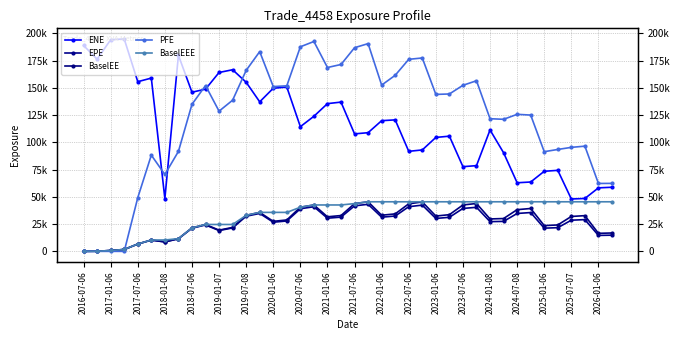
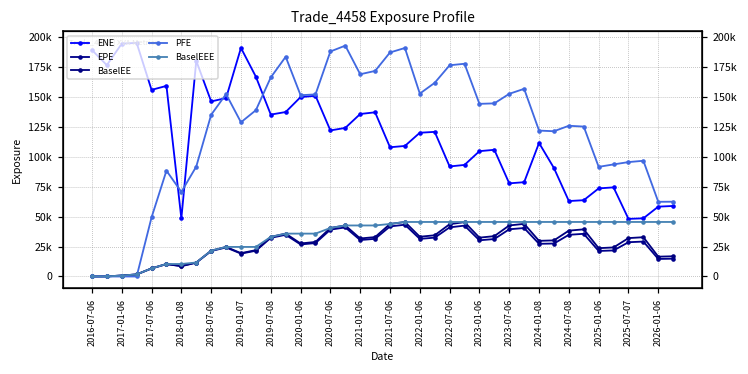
  {
    "ENE": {
      "2017-07-06": 156000,
      "2018-01-08": 48000,
      "2018-07-06": 146000,
-     "2019-01-07": 164000,
-     "2019-07-08": 155000,
-     "2020-07-06": 114000,
+     "2019-01-07": 191000,
+     "2019-07-08": 135000,
+     "2020-07-06": 122000,
      "2021-01-06": 136000,
      "2021-07-06": 108000,
      "2022-01-06": 120000,
      "2022-07-06": 92000,
      "2023-01-06": 105000,
      "2023-07-06": 78000,
      "2024-01-08": 111000,
      "2024-07-08": 63000,
      "2025-01-06": 73000,
      "2025-07-07": 48000,
      "2026-01-06": 58000
    }
  }
